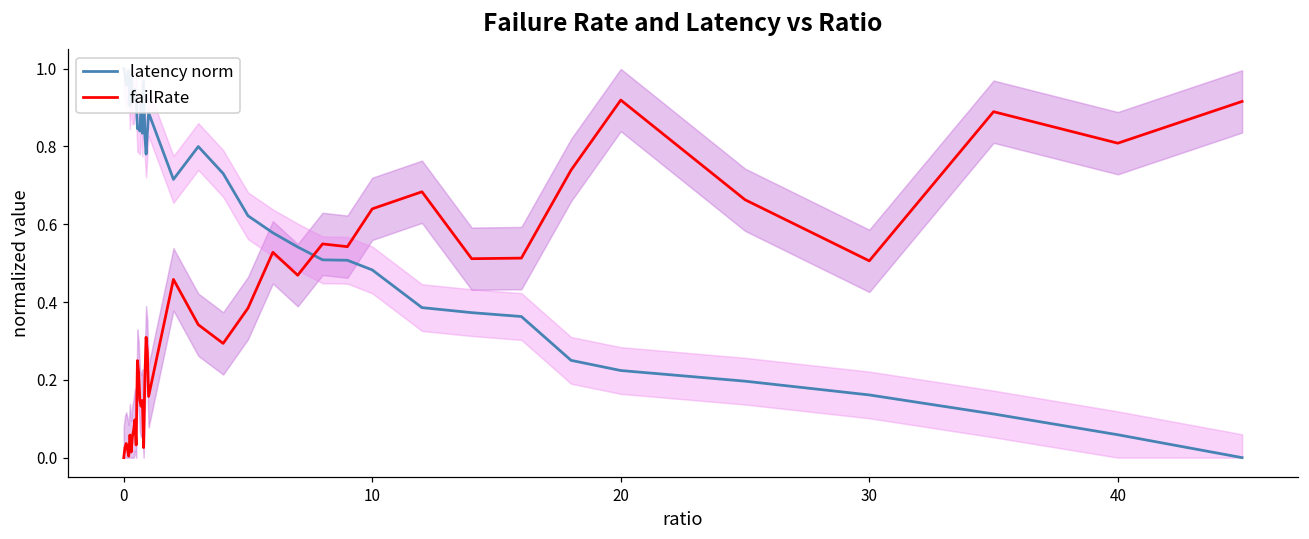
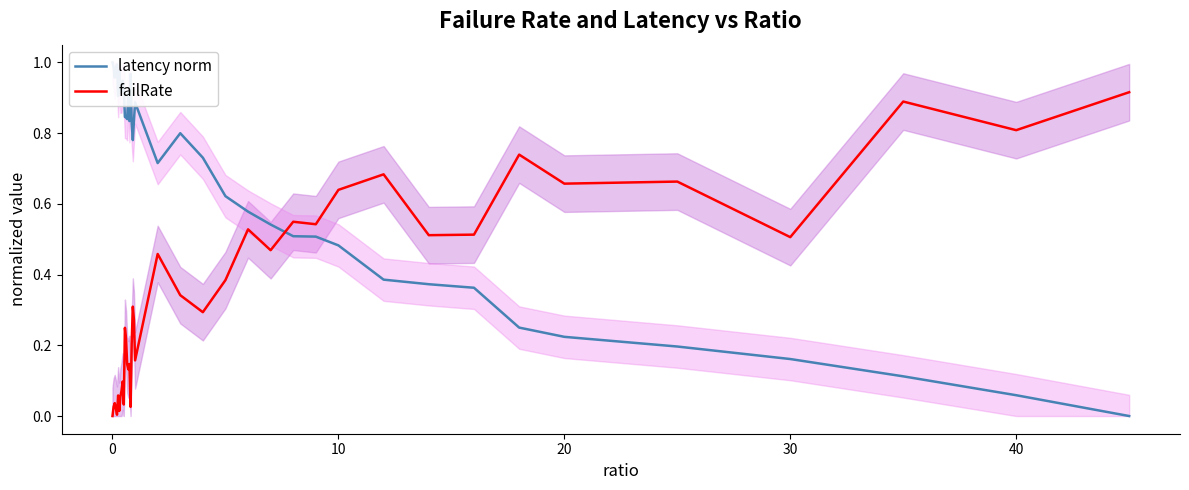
  {
    "latency norm": {
      "10": 0.48,
      "20": 0.22,
      "30": 0.16,
      "40": 0.06
    },
    "failRate": {
      "0": 0.00,
      "10": 0.64,
-     "20": 0.92,
+     "20": 0.66,
      "30": 0.51,
      "40": 0.81
    }
  }
